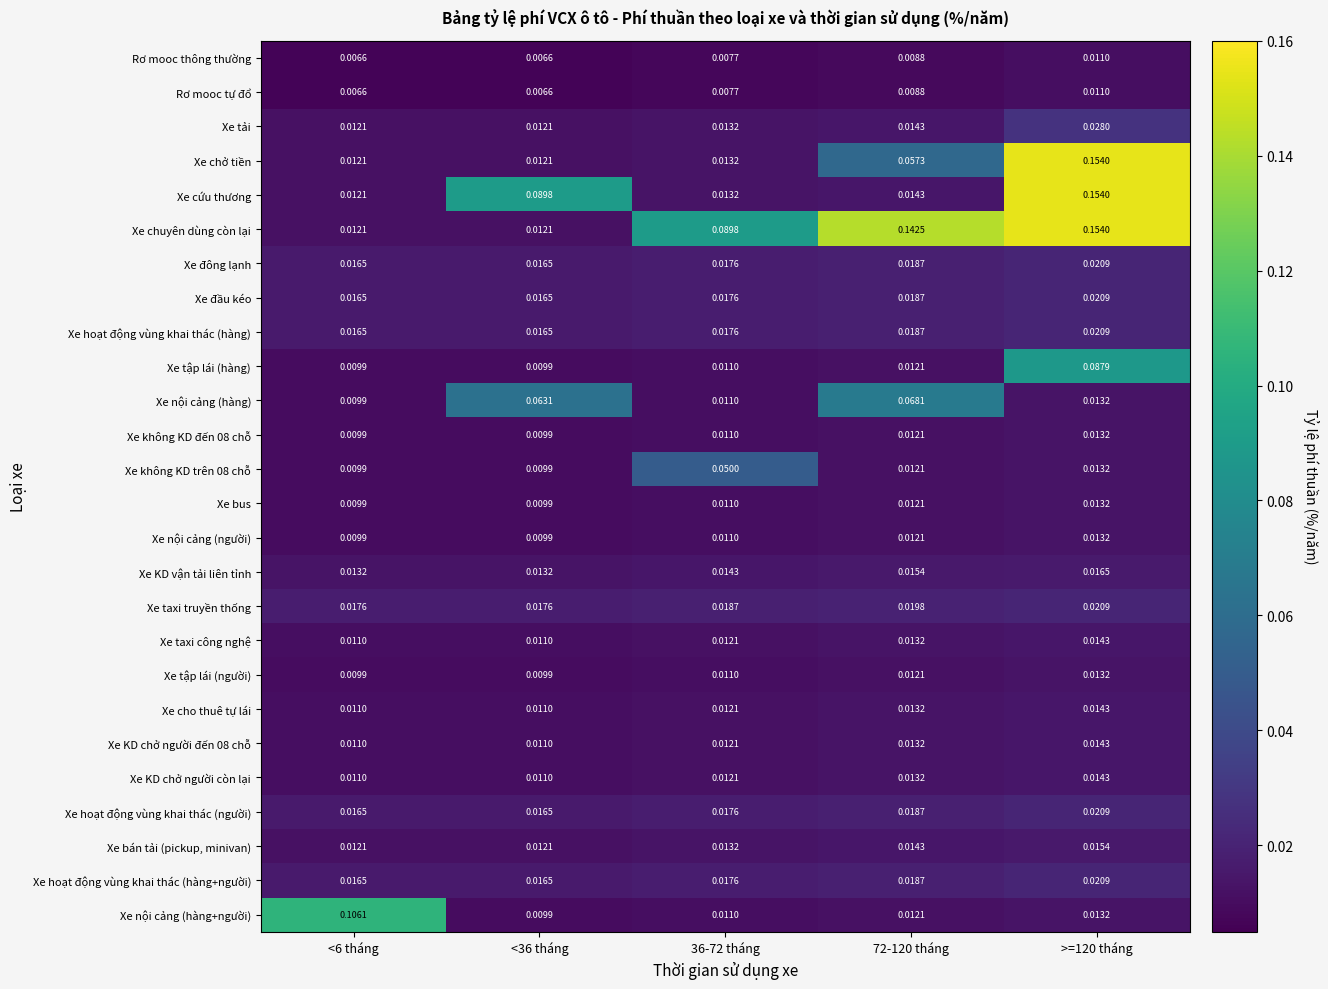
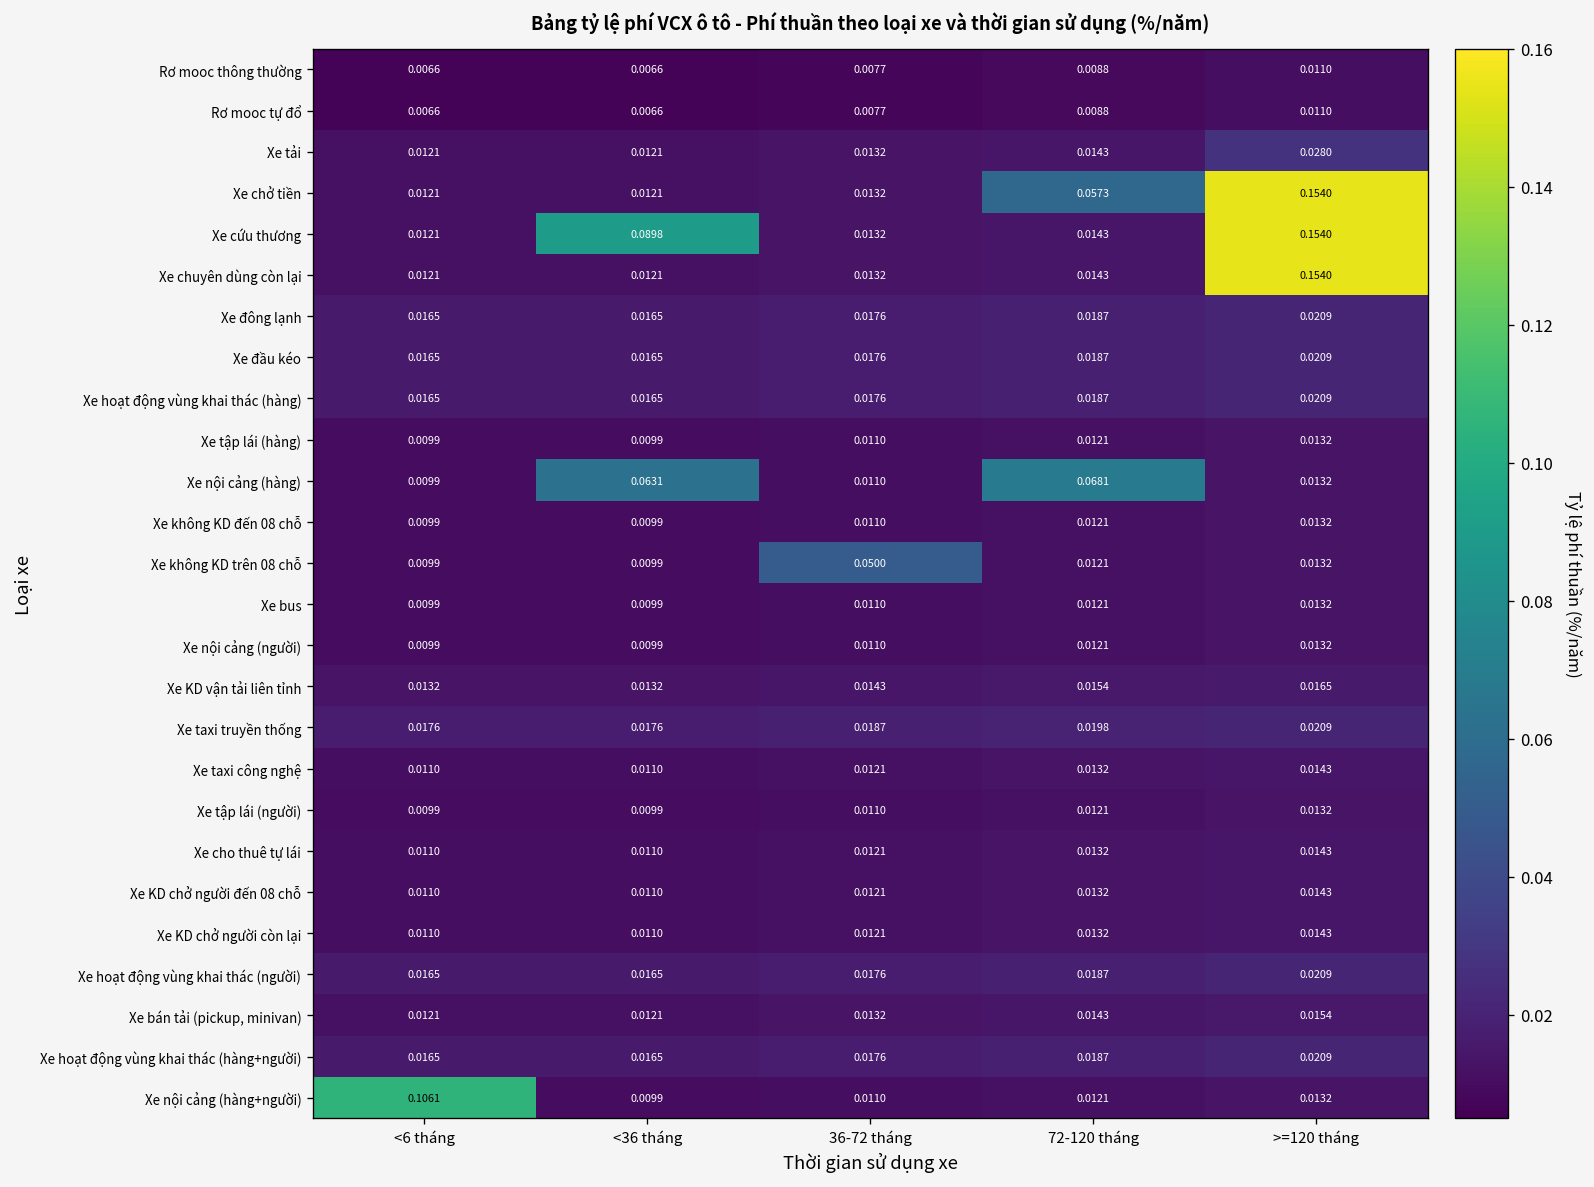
  {
    "Rơ mooc thông thường": {
      "<6 tháng": 0.0066,
      "<36 tháng": 0.0066,
      "36-72 tháng": 0.0077,
      "72-120 tháng": 0.0088,
      ">=120 tháng": 0.0110
    },
    "Rơ mooc tự đổ": {
      "<6 tháng": 0.0066,
      "<36 tháng": 0.0066,
      "36-72 tháng": 0.0077,
      "72-120 tháng": 0.0088,
      ">=120 tháng": 0.0110
    },
    "Xe tải": {
      "<6 tháng": 0.0121,
      "<36 tháng": 0.0121,
      "36-72 tháng": 0.0132,
      "72-120 tháng": 0.0143,
      ">=120 tháng": 0.0280
    },
    "Xe chở tiền": {
      "<6 tháng": 0.0121,
      "<36 tháng": 0.0121,
      "36-72 tháng": 0.0132,
      "72-120 tháng": 0.0573,
      ">=120 tháng": 0.1540
    },
    "Xe cứu thương": {
      "<6 tháng": 0.0121,
      "<36 tháng": 0.0898,
      "36-72 tháng": 0.0132,
      "72-120 tháng": 0.0143,
      ">=120 tháng": 0.1540
    },
    "Xe chuyên dùng còn lại": {
      "<6 tháng": 0.0121,
      "<36 tháng": 0.0121,
-     "36-72 tháng": 0.0898,
-     "72-120 tháng": 0.1425,
+     "36-72 tháng": 0.0132,
+     "72-120 tháng": 0.0143,
      ">=120 tháng": 0.1540
    },
    "Xe đông lạnh": {
      "<6 tháng": 0.0165,
      "<36 tháng": 0.0165,
      "36-72 tháng": 0.0176,
      "72-120 tháng": 0.0187,
      ">=120 tháng": 0.0209
    },
    "Xe đầu kéo": {
      "<6 tháng": 0.0165,
      "<36 tháng": 0.0165,
      "36-72 tháng": 0.0176,
      "72-120 tháng": 0.0187,
      ">=120 tháng": 0.0209
    },
    "Xe hoạt động vùng khai thác (hàng)": {
      "<6 tháng": 0.0165,
      "<36 tháng": 0.0165,
      "36-72 tháng": 0.0176,
      "72-120 tháng": 0.0187,
      ">=120 tháng": 0.0209
    },
    "Xe tập lái (hàng)": {
      "<6 tháng": 0.0099,
      "<36 tháng": 0.0099,
      "36-72 tháng": 0.0110,
      "72-120 tháng": 0.0121,
-     ">=120 tháng": 0.0879
+     ">=120 tháng": 0.0132
    },
    "Xe nội cảng (hàng)": {
      "<6 tháng": 0.0099,
      "<36 tháng": 0.0631,
      "36-72 tháng": 0.0110,
      "72-120 tháng": 0.0681,
      ">=120 tháng": 0.0132
    },
    "Xe không KD đến 08 chỗ": {
      "<6 tháng": 0.0099,
      "<36 tháng": 0.0099,
      "36-72 tháng": 0.0110,
      "72-120 tháng": 0.0121,
      ">=120 tháng": 0.0132
    },
    "Xe không KD trên 08 chỗ": {
      "<6 tháng": 0.0099,
      "<36 tháng": 0.0099,
      "36-72 tháng": 0.0500,
      "72-120 tháng": 0.0121,
      ">=120 tháng": 0.0132
    },
    "Xe bus": {
      "<6 tháng": 0.0099,
      "<36 tháng": 0.0099,
      "36-72 tháng": 0.0110,
      "72-120 tháng": 0.0121,
      ">=120 tháng": 0.0132
    },
    "Xe nội cảng (người)": {
      "<6 tháng": 0.0099,
      "<36 tháng": 0.0099,
      "36-72 tháng": 0.0110,
      "72-120 tháng": 0.0121,
      ">=120 tháng": 0.0132
    },
    "Xe KD vận tải liên tỉnh": {
      "<6 tháng": 0.0132,
      "<36 tháng": 0.0132,
      "36-72 tháng": 0.0143,
      "72-120 tháng": 0.0154,
      ">=120 tháng": 0.0165
    },
    "Xe taxi truyền thống": {
      "<6 tháng": 0.0176,
      "<36 tháng": 0.0176,
      "36-72 tháng": 0.0187,
      "72-120 tháng": 0.0198,
      ">=120 tháng": 0.0209
    },
    "Xe taxi công nghệ": {
      "<6 tháng": 0.0110,
      "<36 tháng": 0.0110,
      "36-72 tháng": 0.0121,
      "72-120 tháng": 0.0132,
      ">=120 tháng": 0.0143
    },
    "Xe tập lái (người)": {
      "<6 tháng": 0.0099,
      "<36 tháng": 0.0099,
      "36-72 tháng": 0.0110,
      "72-120 tháng": 0.0121,
      ">=120 tháng": 0.0132
    },
    "Xe cho thuê tự lái": {
      "<6 tháng": 0.0110,
      "<36 tháng": 0.0110,
      "36-72 tháng": 0.0121,
      "72-120 tháng": 0.0132,
      ">=120 tháng": 0.0143
    },
    "Xe KD chở người đến 08 chỗ": {
      "<6 tháng": 0.0110,
      "<36 tháng": 0.0110,
      "36-72 tháng": 0.0121,
      "72-120 tháng": 0.0132,
      ">=120 tháng": 0.0143
    },
    "Xe KD chở người còn lại": {
      "<6 tháng": 0.0110,
      "<36 tháng": 0.0110,
      "36-72 tháng": 0.0121,
      "72-120 tháng": 0.0132,
      ">=120 tháng": 0.0143
    },
    "Xe hoạt động vùng khai thác (người)": {
      "<6 tháng": 0.0165,
      "<36 tháng": 0.0165,
      "36-72 tháng": 0.0176,
      "72-120 tháng": 0.0187,
      ">=120 tháng": 0.0209
    },
    "Xe bán tải (pickup, minivan)": {
      "<6 tháng": 0.0121,
      "<36 tháng": 0.0121,
      "36-72 tháng": 0.0132,
      "72-120 tháng": 0.0143,
      ">=120 tháng": 0.0154
    },
    "Xe hoạt động vùng khai thác (hàng+người)": {
      "<6 tháng": 0.0165,
      "<36 tháng": 0.0165,
      "36-72 tháng": 0.0176,
      "72-120 tháng": 0.0187,
      ">=120 tháng": 0.0209
    },
    "Xe nội cảng (hàng+người)": {
      "<6 tháng": 0.1061,
      "<36 tháng": 0.0099,
      "36-72 tháng": 0.0110,
      "72-120 tháng": 0.0121,
      ">=120 tháng": 0.0132
    }
  }
